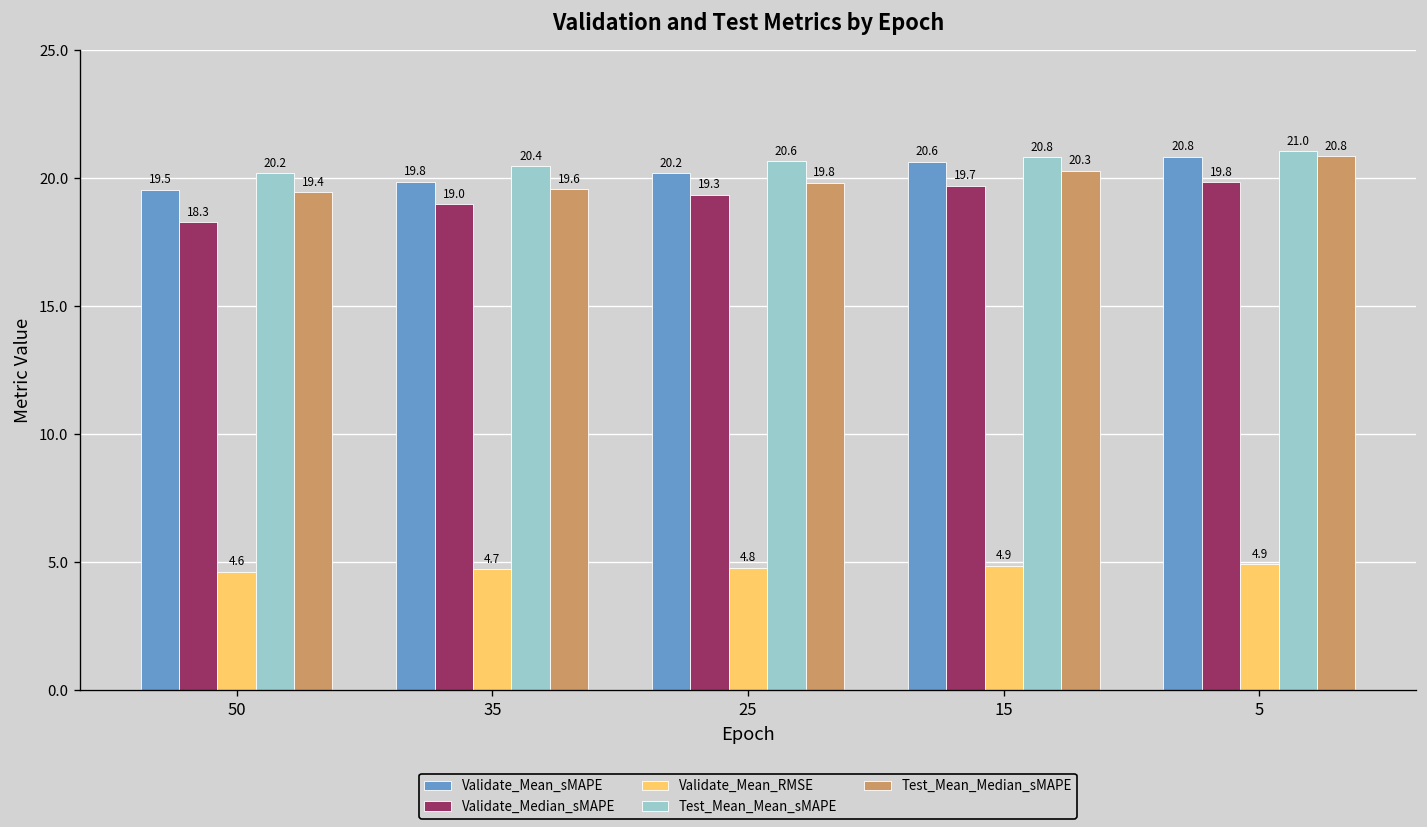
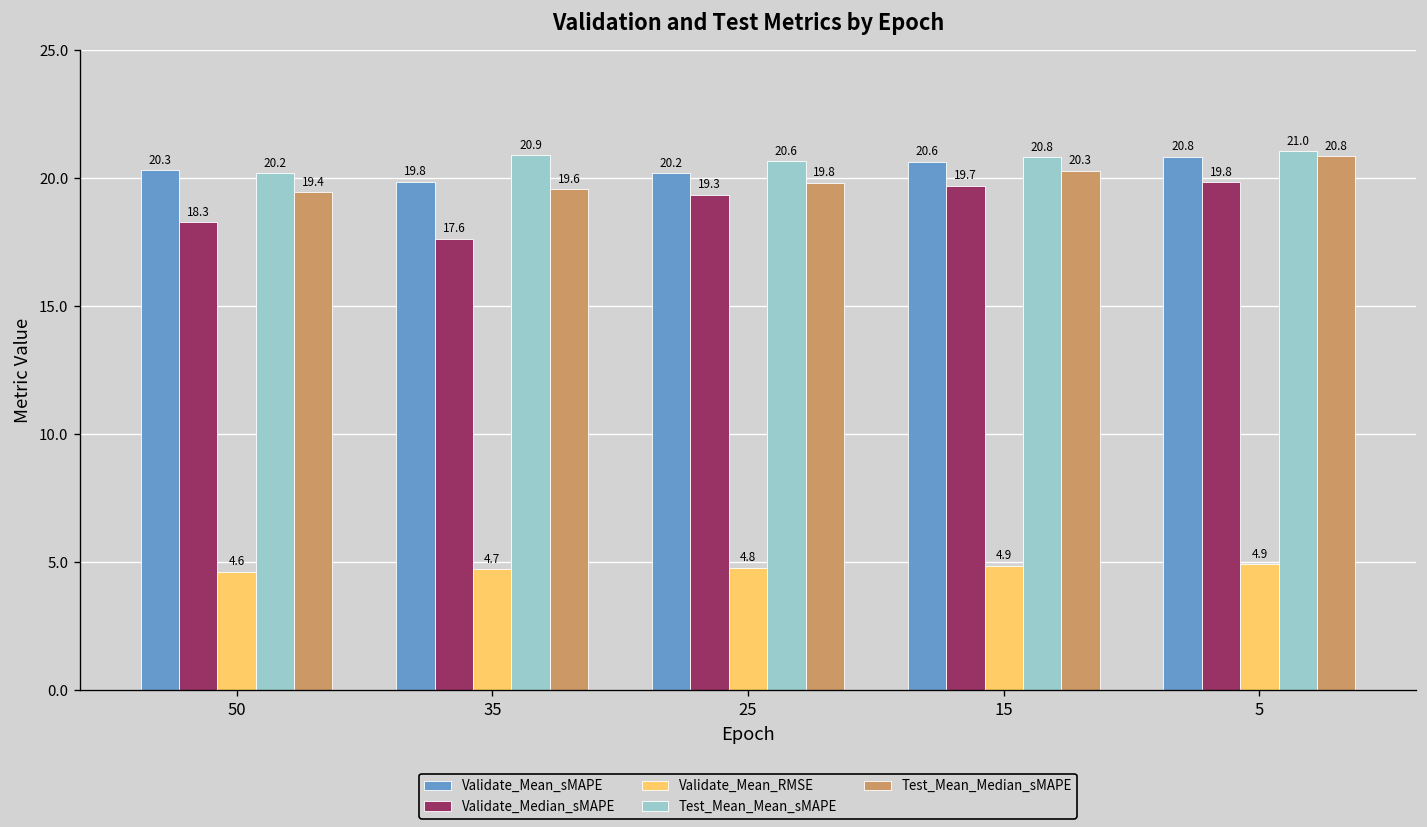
  {
    "Validate_Mean_sMAPE": {
-     "50": 19.5,
+     "50": 20.3,
      "35": 19.8,
      "25": 20.2,
      "15": 20.6,
      "5": 20.8
    },
    "Validate_Median_sMAPE": {
      "50": 18.3,
-     "35": 19.0,
+     "35": 17.6,
      "25": 19.3,
      "15": 19.7,
      "5": 19.8
    },
    "Validate_Mean_RMSE": {
      "50": 4.6,
      "35": 4.7,
      "25": 4.8,
      "15": 4.9,
      "5": 4.9
    },
    "Test_Mean_Mean_sMAPE": {
      "50": 20.2,
-     "35": 20.4,
+     "35": 20.9,
      "25": 20.6,
      "15": 20.8,
      "5": 21.0
    },
    "Test_Mean_Median_sMAPE": {
      "50": 19.4,
      "35": 19.6,
      "25": 19.8,
      "15": 20.3,
      "5": 20.8
    }
  }
